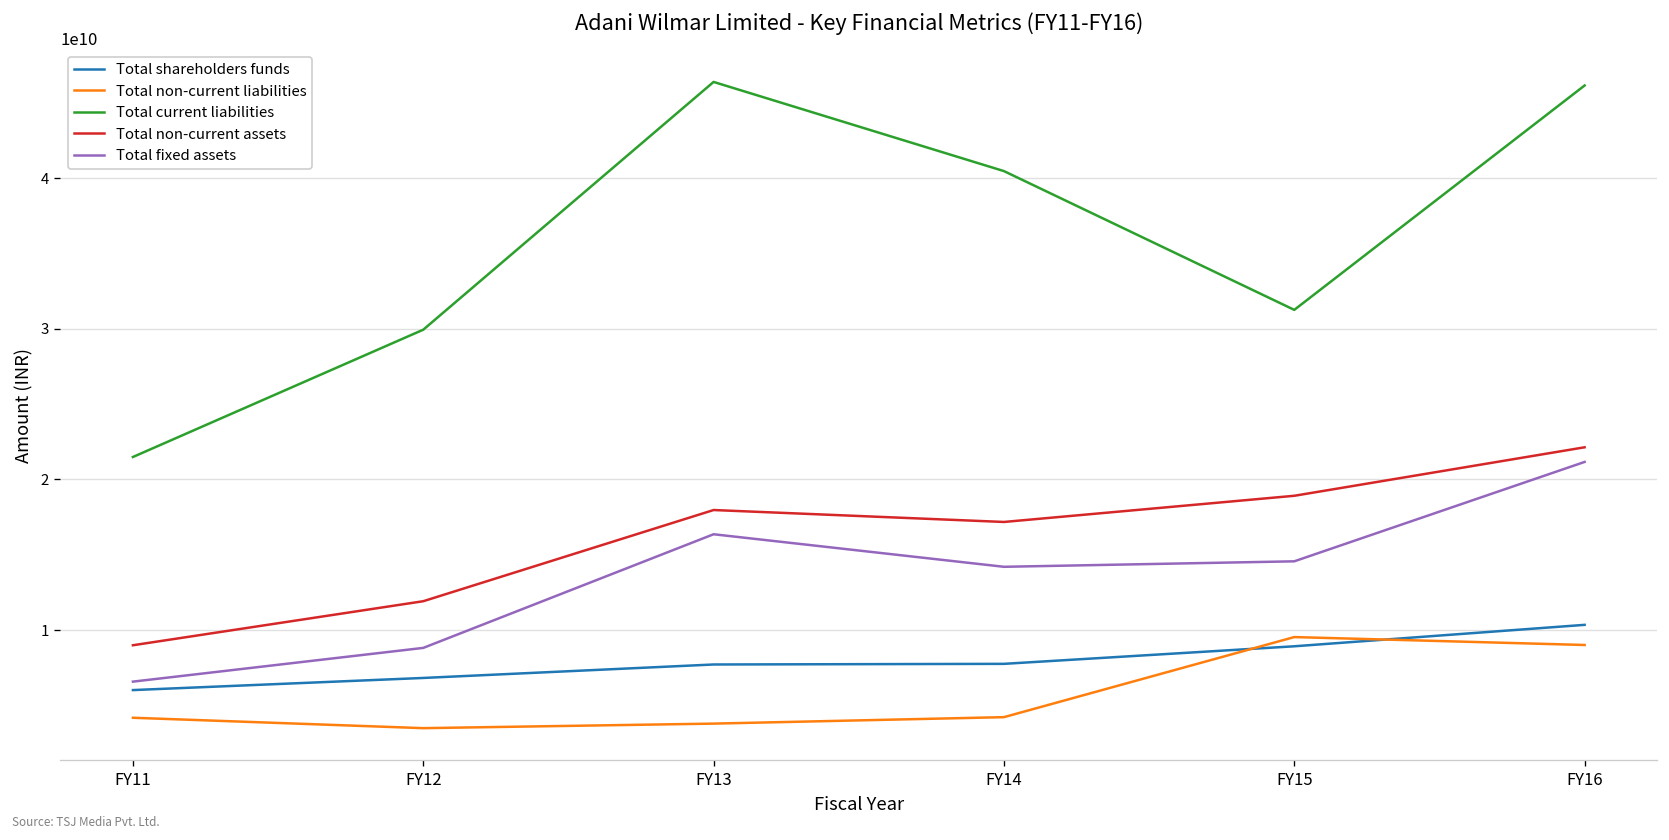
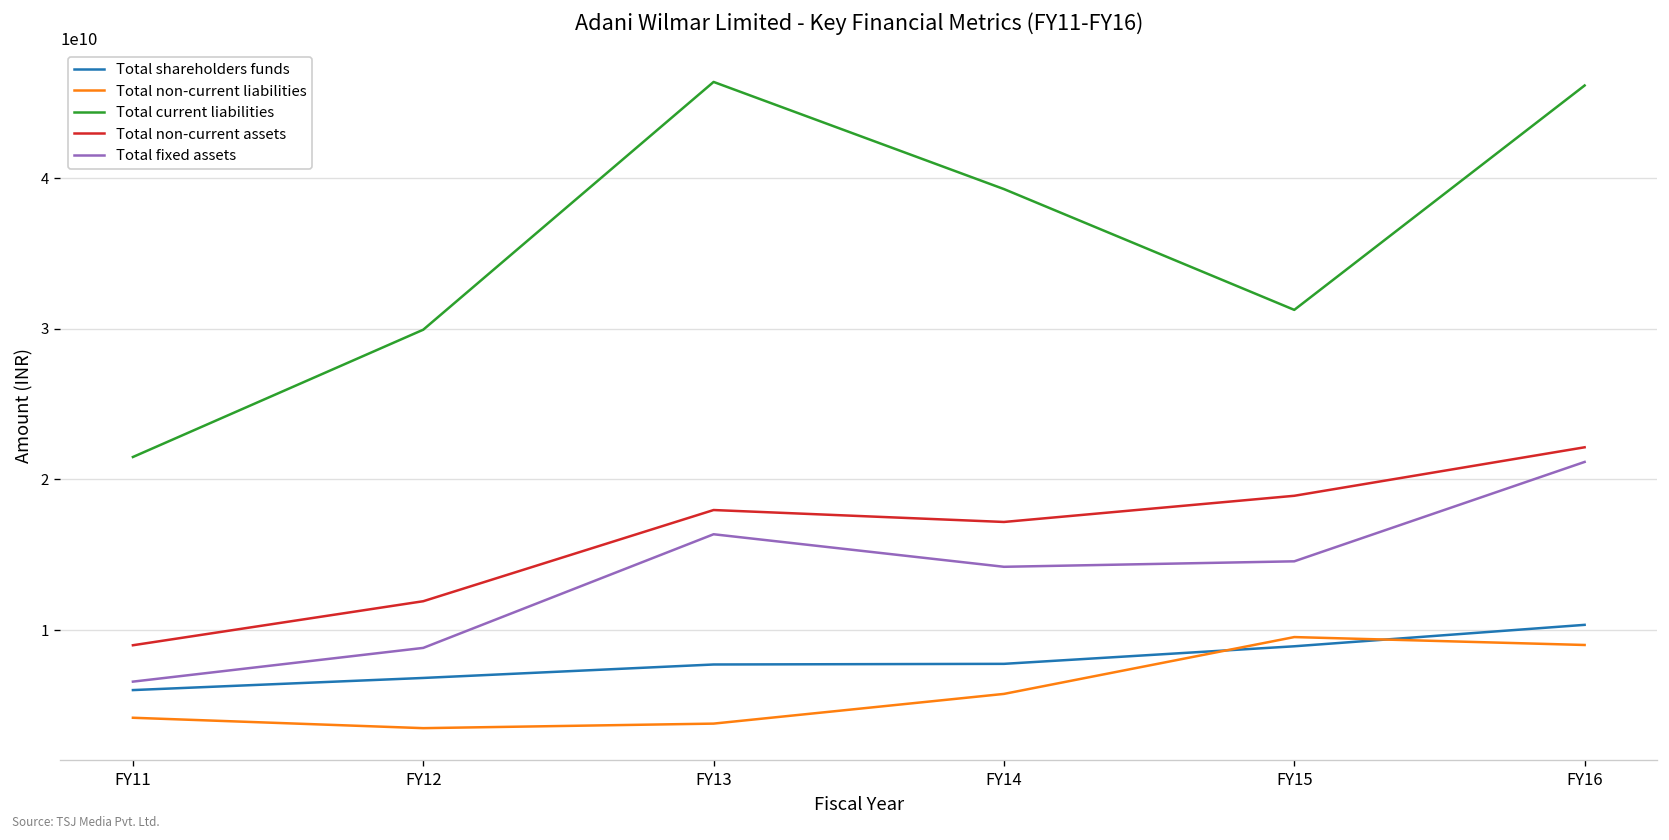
  {
    "Total shareholders funds": {
      "FY11": 6000000000,
      "FY12": 6800000000,
      "FY13": 7700000000,
      "FY14": 7800000000,
      "FY15": 8900000000,
      "FY16": 10300000000
    },
    "Total non-current liabilities": {
      "FY11": 4200000000,
      "FY12": 3500000000,
      "FY13": 3800000000,
-     "FY14": 4200000000,
+     "FY14": 5800000000,
      "FY15": 9500000000,
      "FY16": 9000000000
    },
    "Total current liabilities": {
      "FY11": 21500000000,
      "FY12": 29900000000,
      "FY13": 46400000000,
-     "FY14": 40500000000,
+     "FY14": 39300000000,
      "FY15": 31300000000,
      "FY16": 46200000000
    },
    "Total non-current assets": {
      "FY11": 9000000000,
      "FY12": 11900000000,
      "FY13": 18000000000,
      "FY14": 17200000000,
      "FY15": 18900000000,
      "FY16": 22100000000
    },
    "Total fixed assets": {
      "FY11": 6600000000,
      "FY12": 8800000000,
      "FY13": 16400000000,
      "FY14": 14200000000,
      "FY15": 14600000000,
      "FY16": 21200000000
    }
  }
